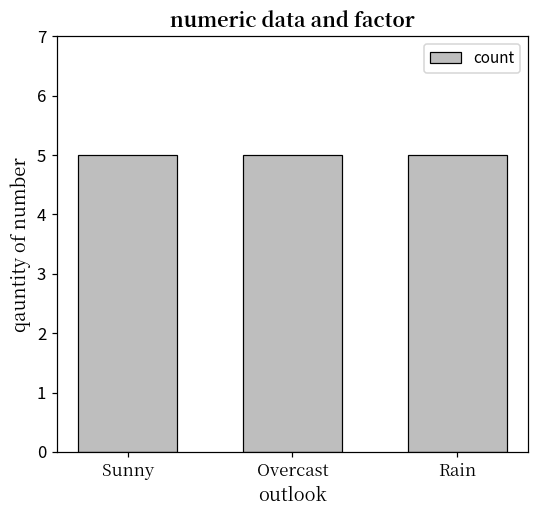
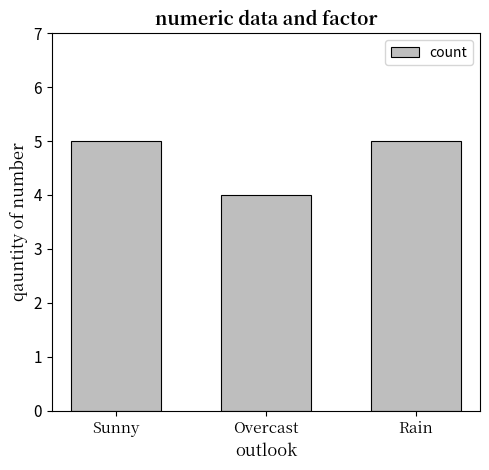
  {
    "Sunny": 5,
-   "Overcast": 5,
+   "Overcast": 4,
    "Rain": 5
  }
